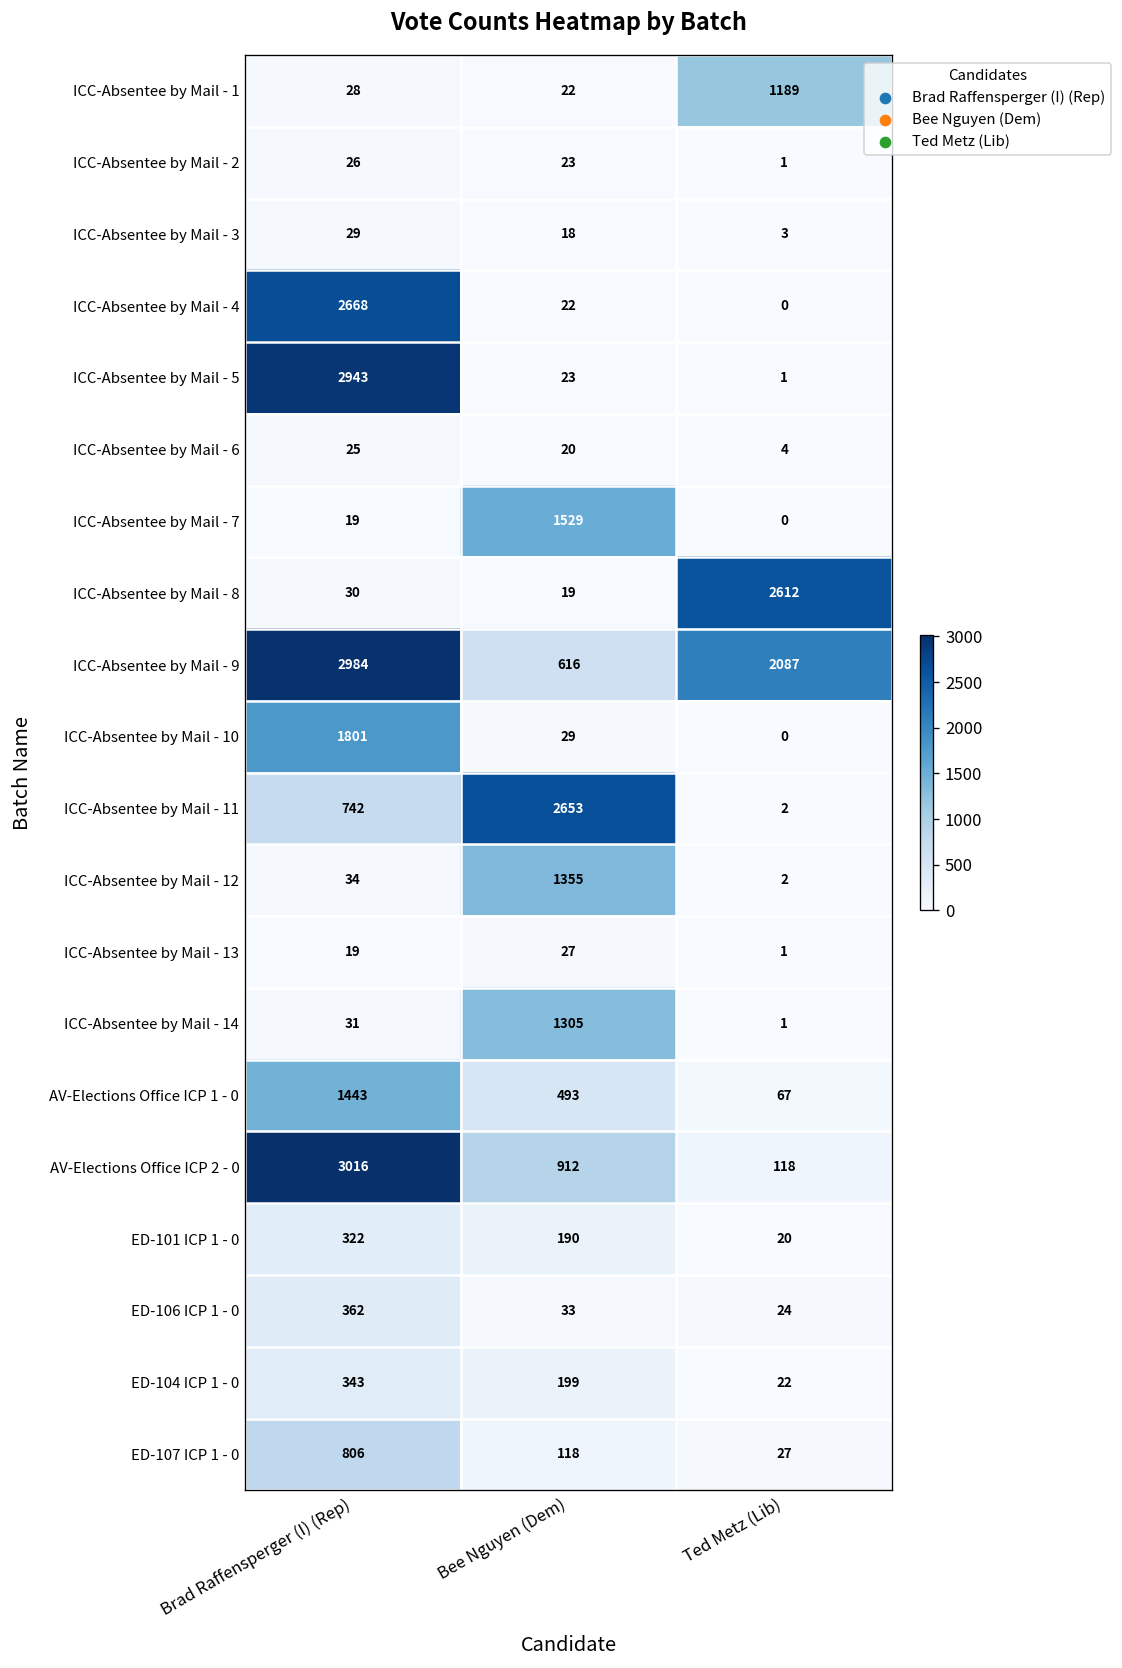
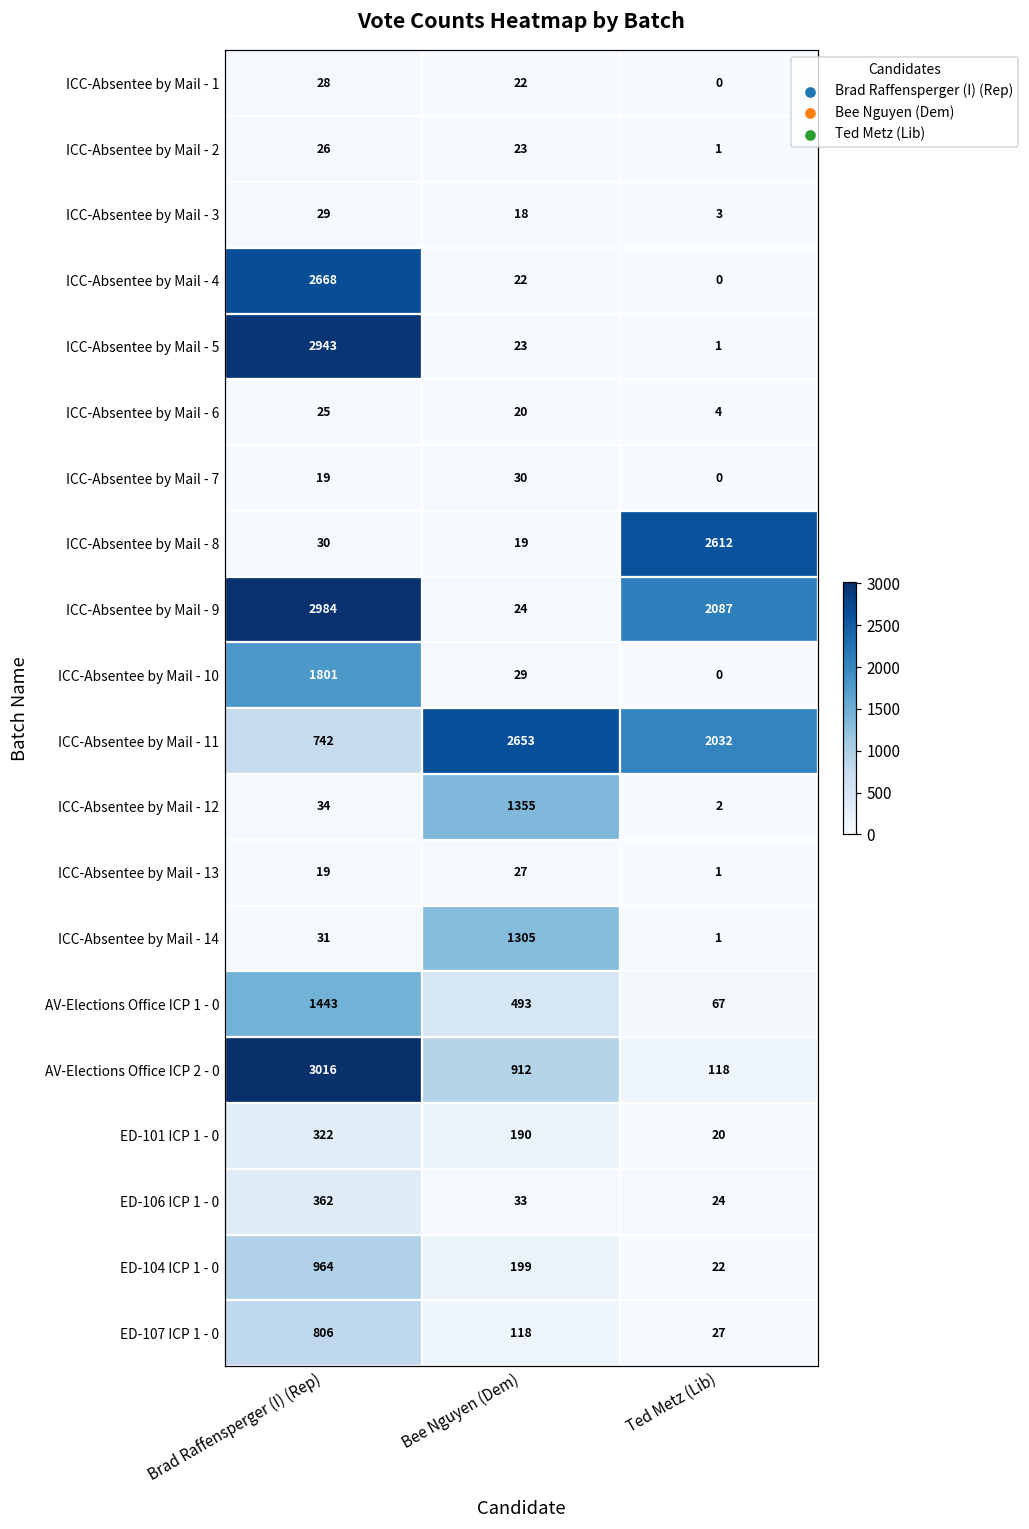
  {
    "ICC-Absentee by Mail - 1": {
      "Brad Raffensperger (I) (Rep)": 28,
      "Bee Nguyen (Dem)": 22,
-     "Ted Metz (Lib)": 1189
+     "Ted Metz (Lib)": 0
    },
    "ICC-Absentee by Mail - 2": {
      "Brad Raffensperger (I) (Rep)": 26,
      "Bee Nguyen (Dem)": 23,
      "Ted Metz (Lib)": 1
    },
    "ICC-Absentee by Mail - 3": {
      "Brad Raffensperger (I) (Rep)": 29,
      "Bee Nguyen (Dem)": 18,
      "Ted Metz (Lib)": 3
    },
    "ICC-Absentee by Mail - 4": {
      "Brad Raffensperger (I) (Rep)": 2668,
      "Bee Nguyen (Dem)": 22,
      "Ted Metz (Lib)": 0
    },
    "ICC-Absentee by Mail - 5": {
      "Brad Raffensperger (I) (Rep)": 2943,
      "Bee Nguyen (Dem)": 23,
      "Ted Metz (Lib)": 1
    },
    "ICC-Absentee by Mail - 6": {
      "Brad Raffensperger (I) (Rep)": 25,
      "Bee Nguyen (Dem)": 20,
      "Ted Metz (Lib)": 4
    },
    "ICC-Absentee by Mail - 7": {
      "Brad Raffensperger (I) (Rep)": 19,
-     "Bee Nguyen (Dem)": 1529,
+     "Bee Nguyen (Dem)": 30,
      "Ted Metz (Lib)": 0
    },
    "ICC-Absentee by Mail - 8": {
      "Brad Raffensperger (I) (Rep)": 30,
      "Bee Nguyen (Dem)": 19,
      "Ted Metz (Lib)": 2612
    },
    "ICC-Absentee by Mail - 9": {
      "Brad Raffensperger (I) (Rep)": 2984,
-     "Bee Nguyen (Dem)": 616,
+     "Bee Nguyen (Dem)": 24,
      "Ted Metz (Lib)": 2087
    },
    "ICC-Absentee by Mail - 10": {
      "Brad Raffensperger (I) (Rep)": 1801,
      "Bee Nguyen (Dem)": 29,
      "Ted Metz (Lib)": 0
    },
    "ICC-Absentee by Mail - 11": {
      "Brad Raffensperger (I) (Rep)": 742,
      "Bee Nguyen (Dem)": 2653,
-     "Ted Metz (Lib)": 2
+     "Ted Metz (Lib)": 2032
    },
    "ICC-Absentee by Mail - 12": {
      "Brad Raffensperger (I) (Rep)": 34,
      "Bee Nguyen (Dem)": 1355,
      "Ted Metz (Lib)": 2
    },
    "ICC-Absentee by Mail - 13": {
      "Brad Raffensperger (I) (Rep)": 19,
      "Bee Nguyen (Dem)": 27,
      "Ted Metz (Lib)": 1
    },
    "ICC-Absentee by Mail - 14": {
      "Brad Raffensperger (I) (Rep)": 31,
      "Bee Nguyen (Dem)": 1305,
      "Ted Metz (Lib)": 1
    },
    "AV-Elections Office ICP 1 - 0": {
      "Brad Raffensperger (I) (Rep)": 1443,
      "Bee Nguyen (Dem)": 493,
      "Ted Metz (Lib)": 67
    },
    "AV-Elections Office ICP 2 - 0": {
      "Brad Raffensperger (I) (Rep)": 3016,
      "Bee Nguyen (Dem)": 912,
      "Ted Metz (Lib)": 118
    },
    "ED-101 ICP 1 - 0": {
      "Brad Raffensperger (I) (Rep)": 322,
      "Bee Nguyen (Dem)": 190,
      "Ted Metz (Lib)": 20
    },
    "ED-106 ICP 1 - 0": {
      "Brad Raffensperger (I) (Rep)": 362,
      "Bee Nguyen (Dem)": 33,
      "Ted Metz (Lib)": 24
    },
    "ED-104 ICP 1 - 0": {
-     "Brad Raffensperger (I) (Rep)": 343,
+     "Brad Raffensperger (I) (Rep)": 964,
      "Bee Nguyen (Dem)": 199,
      "Ted Metz (Lib)": 22
    },
    "ED-107 ICP 1 - 0": {
      "Brad Raffensperger (I) (Rep)": 806,
      "Bee Nguyen (Dem)": 118,
      "Ted Metz (Lib)": 27
    }
  }
